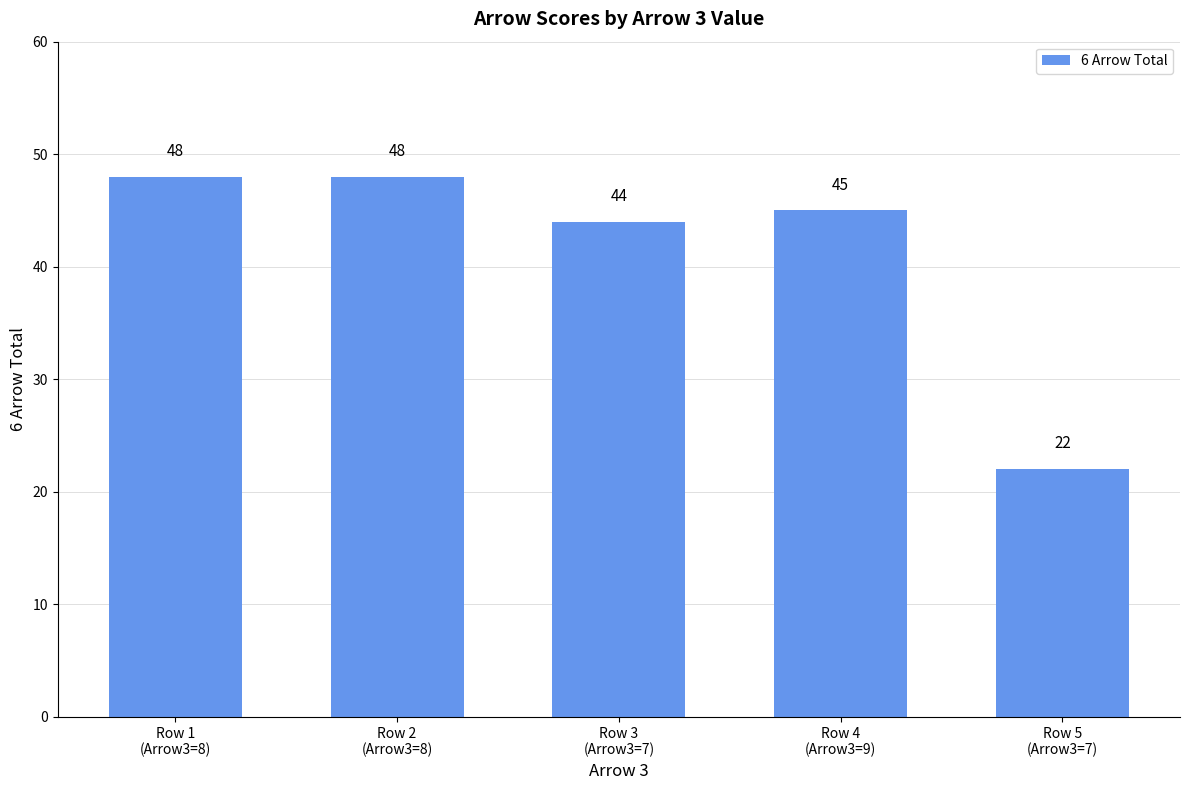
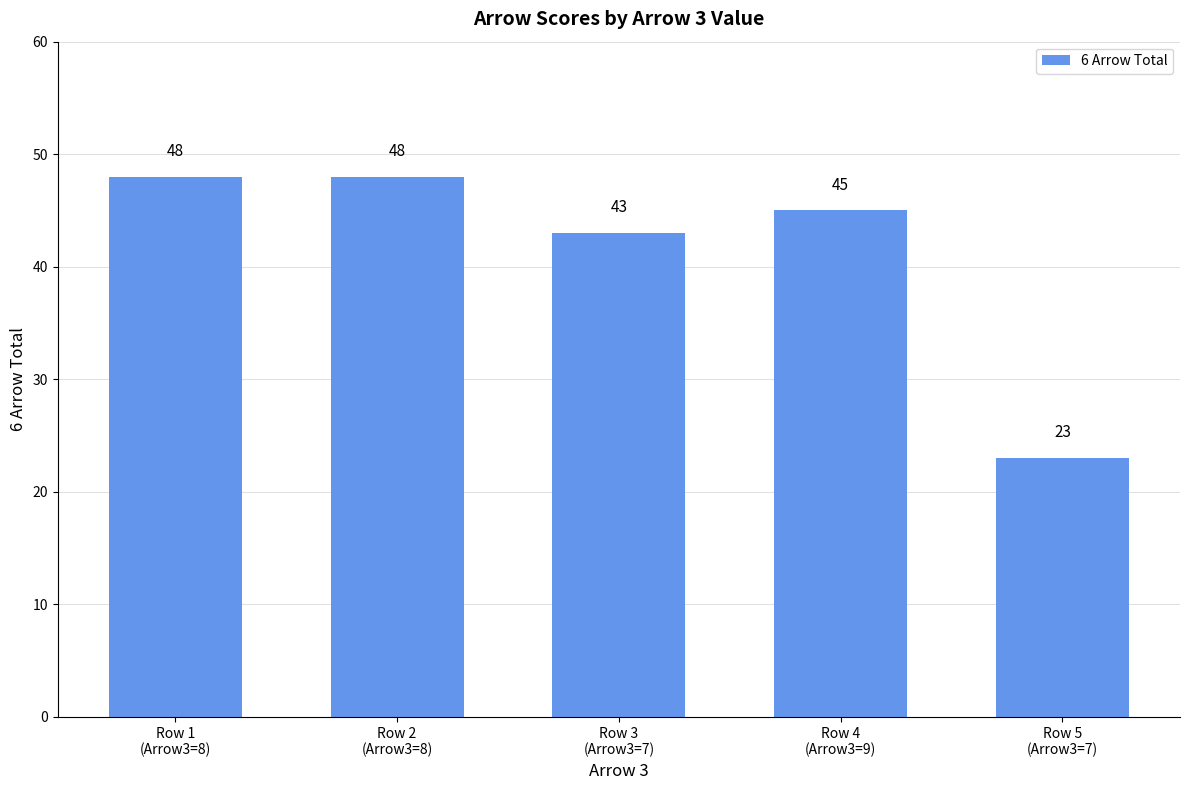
  {
    "Row 1 (Arrow3=8)": 48,
    "Row 2 (Arrow3=8)": 48,
-   "Row 3 (Arrow3=7)": 44,
+   "Row 3 (Arrow3=7)": 43,
    "Row 4 (Arrow3=9)": 45,
-   "Row 5 (Arrow3=7)": 22
+   "Row 5 (Arrow3=7)": 23
  }
